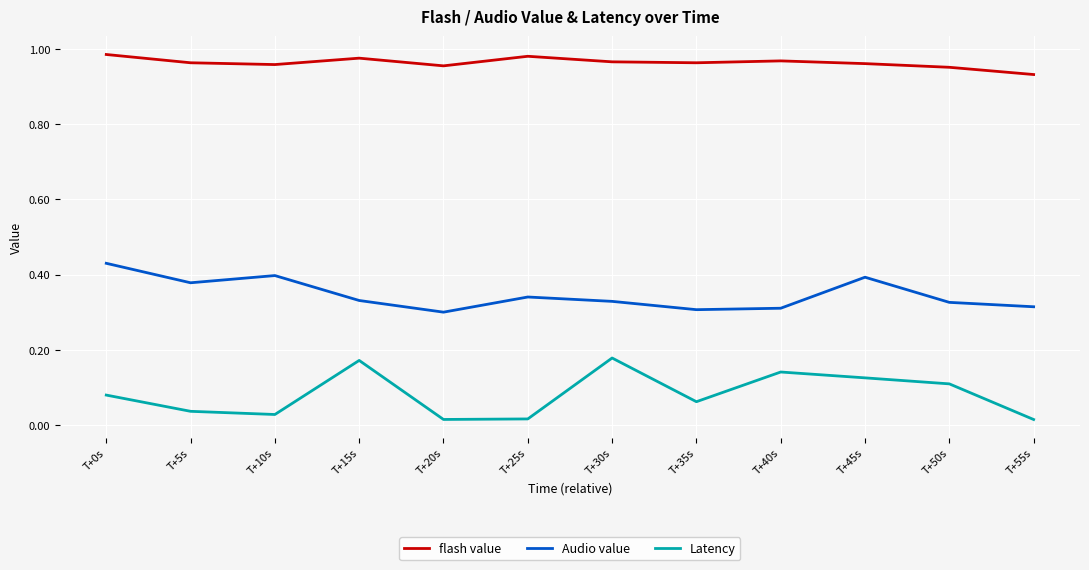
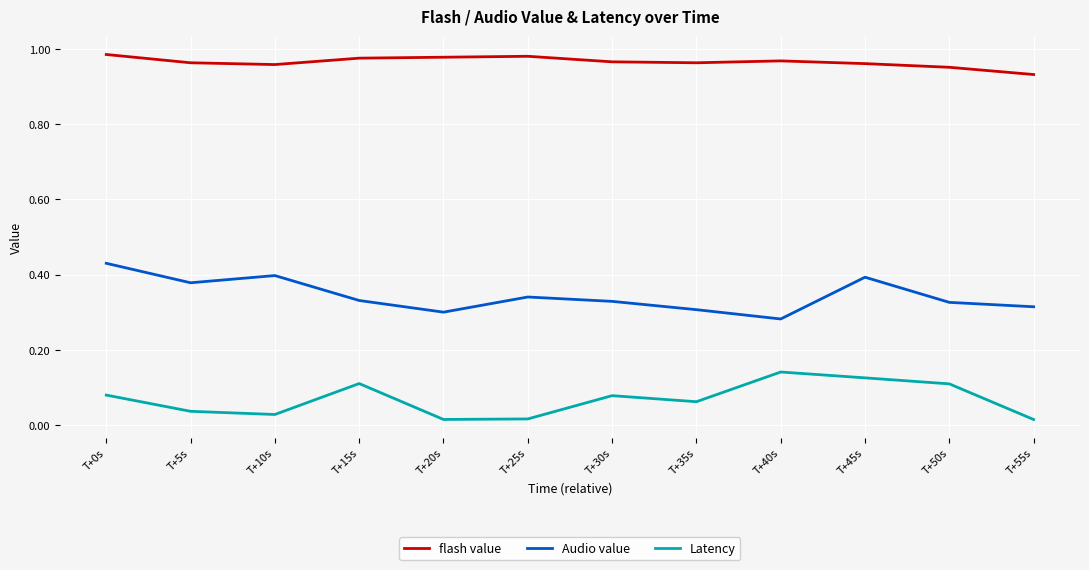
  {
    "flash value": {
      "T+0s": 0.99,
      "T+5s": 0.96,
      "T+10s": 0.96,
      "T+15s": 0.98,
-     "T+20s": 0.96,
+     "T+20s": 0.98,
      "T+25s": 0.98,
      "T+30s": 0.97,
      "T+35s": 0.96,
      "T+40s": 0.97,
      "T+45s": 0.96,
      "T+50s": 0.95,
      "T+55s": 0.93
    },
    "Audio value": {
      "T+0s": 0.43,
      "T+5s": 0.38,
      "T+10s": 0.40,
      "T+15s": 0.33,
      "T+20s": 0.30,
      "T+25s": 0.34,
      "T+30s": 0.33,
      "T+35s": 0.31,
-     "T+40s": 0.31,
+     "T+40s": 0.28,
      "T+45s": 0.39,
      "T+50s": 0.33,
      "T+55s": 0.31
    },
    "Latency": {
      "T+0s": 0.08,
      "T+5s": 0.04,
      "T+10s": 0.03,
-     "T+15s": 0.17,
+     "T+15s": 0.11,
      "T+20s": 0.02,
      "T+25s": 0.02,
-     "T+30s": 0.18,
+     "T+30s": 0.08,
      "T+35s": 0.06,
      "T+40s": 0.14,
      "T+45s": 0.13,
      "T+50s": 0.11,
      "T+55s": 0.02
    }
  }
